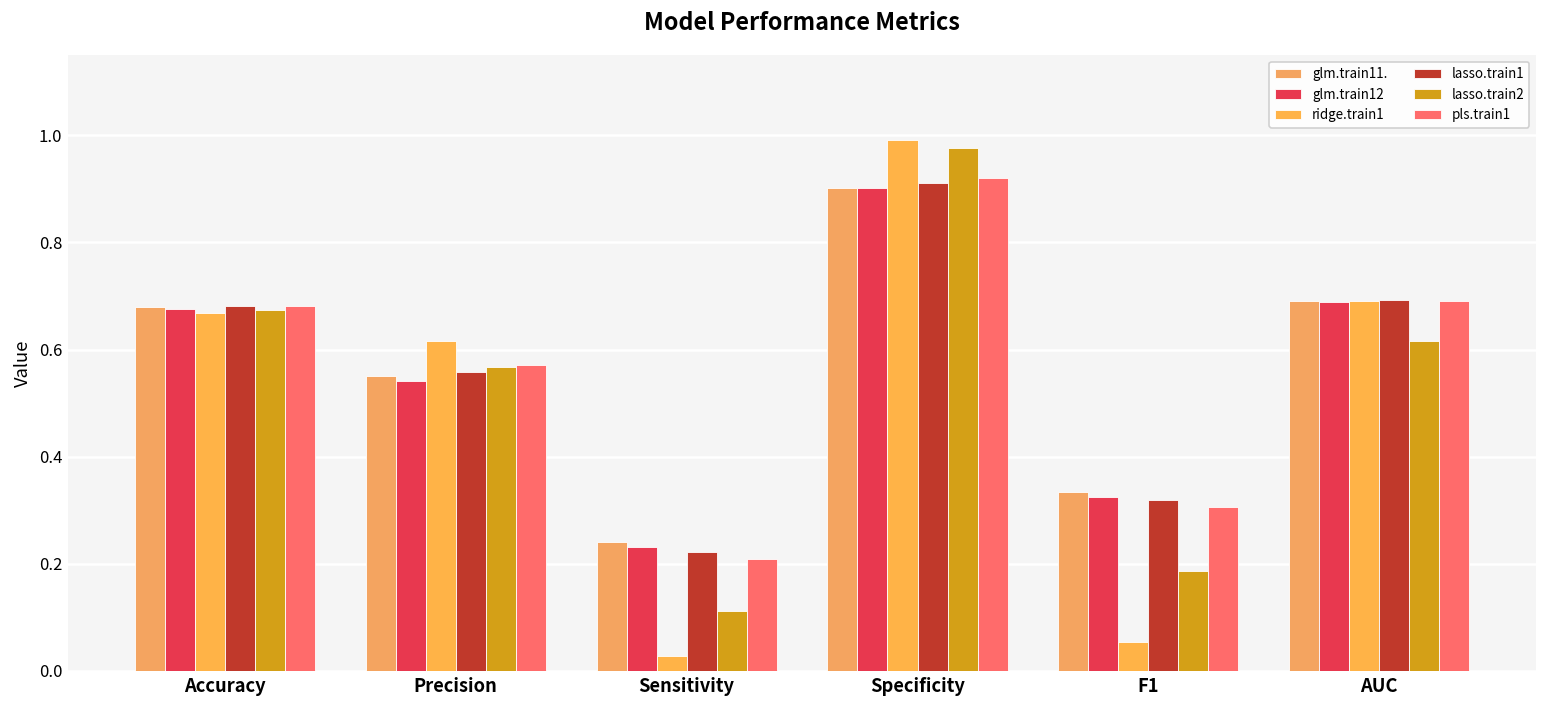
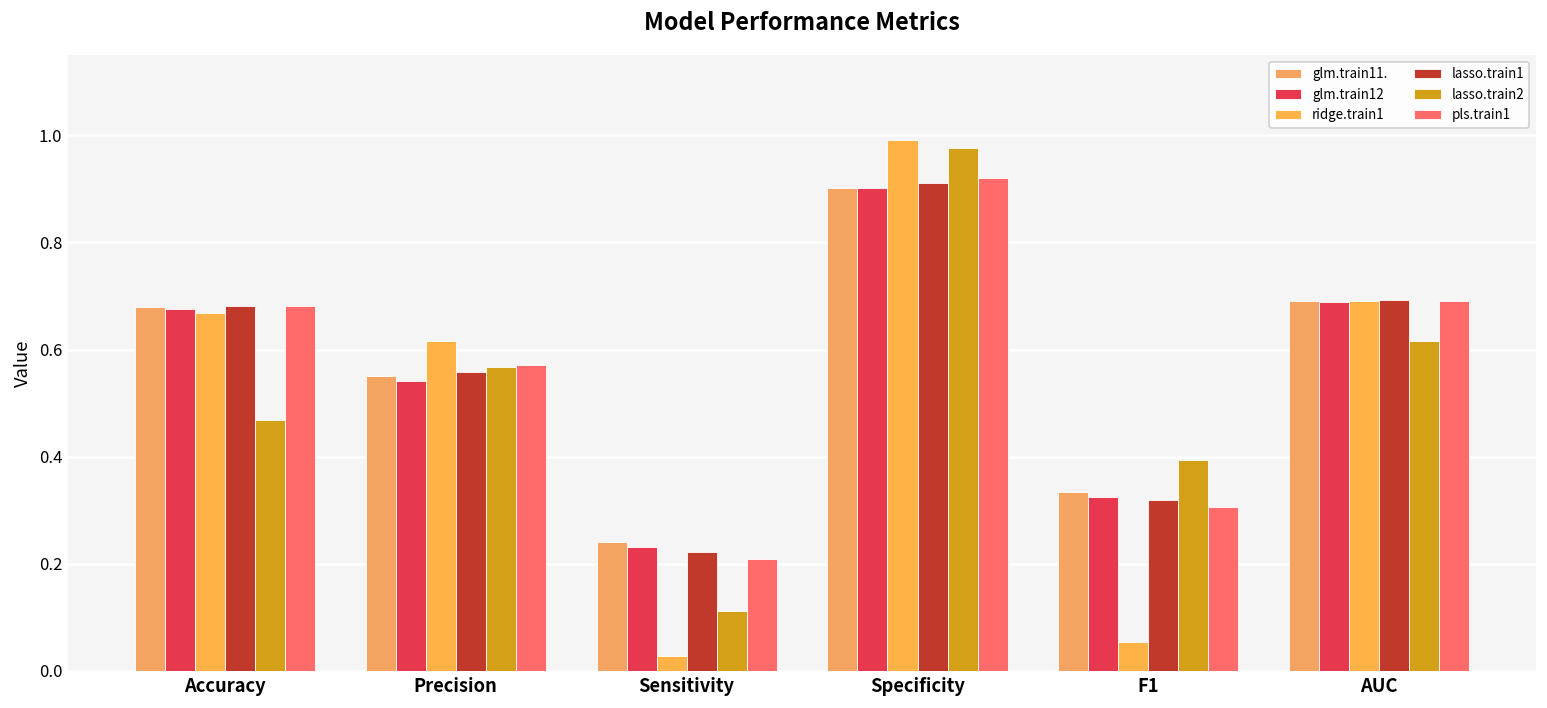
  {
    "lasso.train2": {
-     "Accuracy": 0.67,
+     "Accuracy": 0.47,
      "Precision": 0.57,
      "Sensitivity": 0.11,
      "Specificity": 0.98,
-     "F1": 0.19,
+     "F1": 0.39,
      "AUC": 0.62
    }
  }
